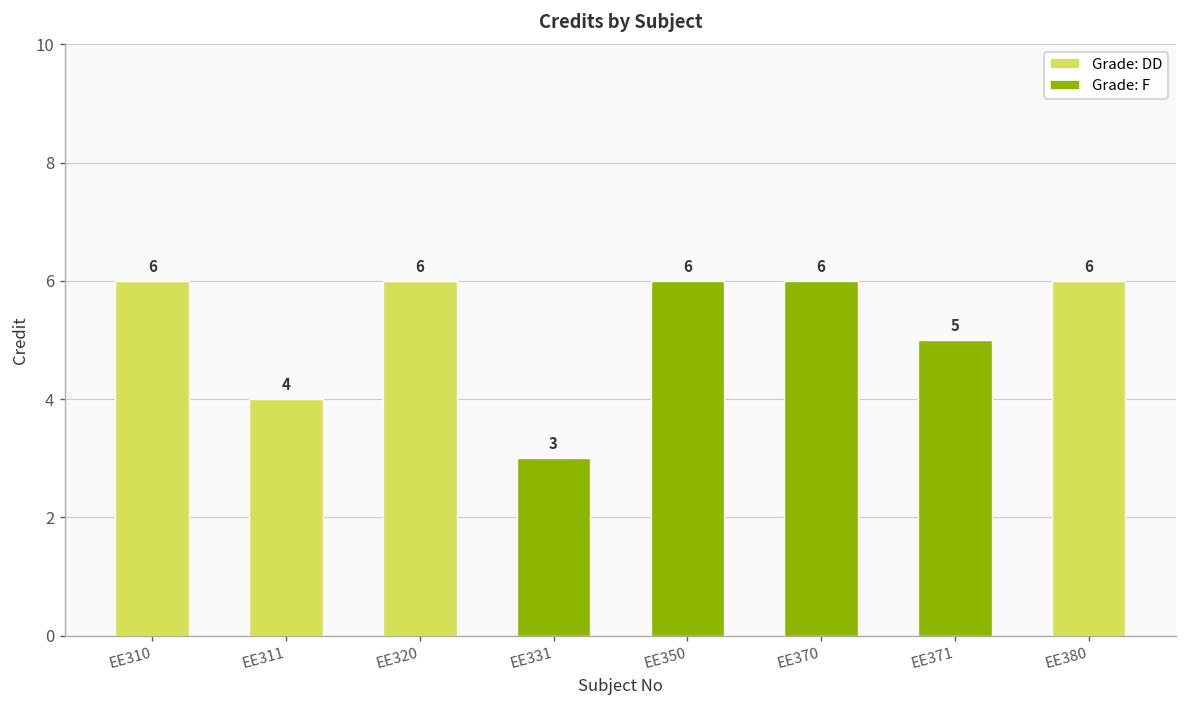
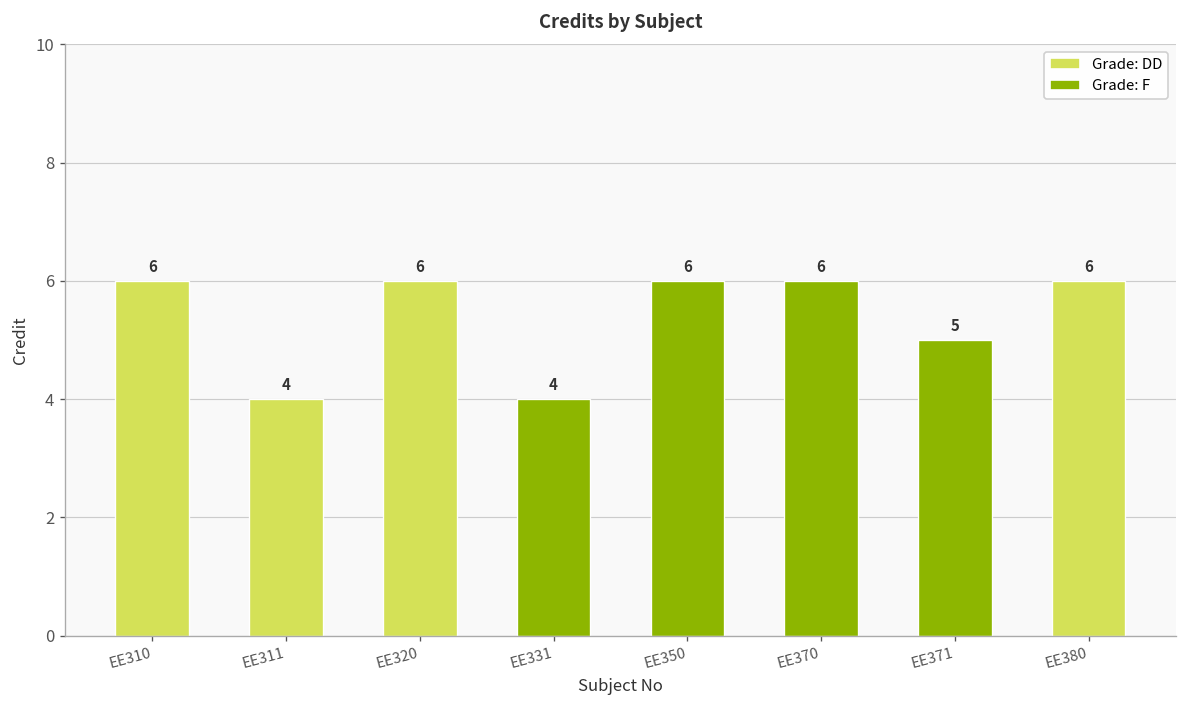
  {
    "EE310": 6,
    "EE311": 4,
    "EE320": 6,
-   "EE331": 3,
+   "EE331": 4,
    "EE350": 6,
    "EE370": 6,
    "EE371": 5,
    "EE380": 6
  }
